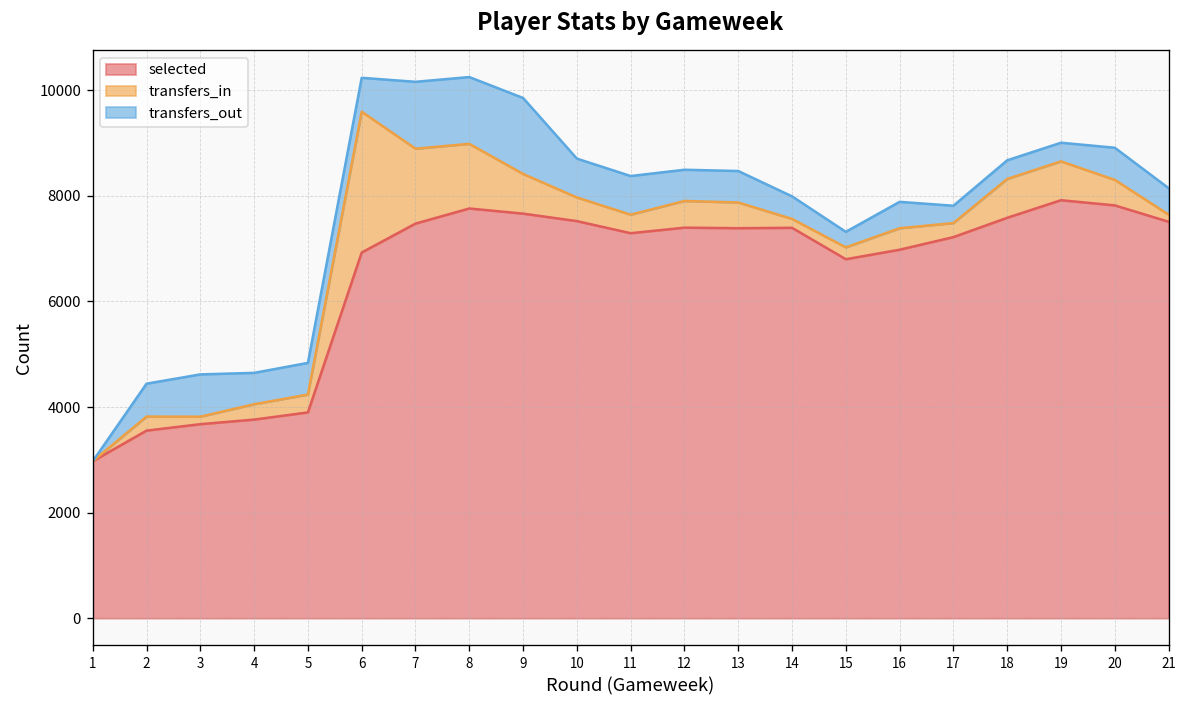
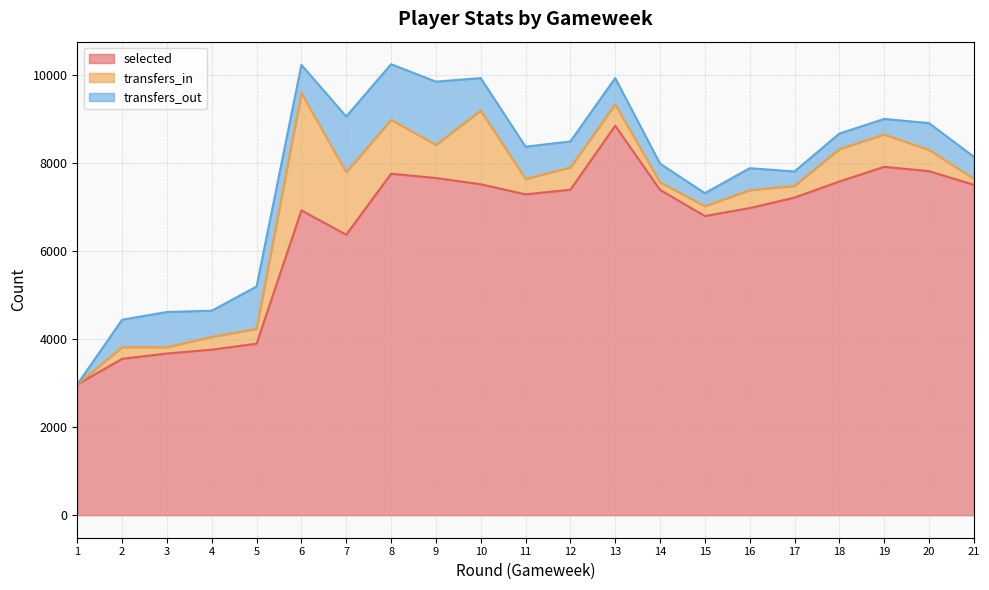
  {
    "selected": {
      "2": 3600,
      "3": 3700,
      "4": 3800,
      "5": 3900,
      "6": 6900,
-     "7": 7500,
+     "7": 6400,
      "8": 7800,
      "9": 7700,
      "10": 7500,
      "11": 7300,
      "12": 7400,
-     "13": 7400,
+     "13": 8900,
      "14": 7400,
      "15": 6800,
      "16": 7000,
      "17": 7200,
      "18": 7600,
      "19": 7900,
      "20": 7800,
      "21": 7500
    },
    "transfers_in": {
      "2": 300,
      "3": 100,
      "4": 300,
      "5": 300,
      "6": 2700,
      "7": 1400,
      "8": 1200,
      "9": 800,
-     "10": 400,
+     "10": 1700,
      "11": 400,
      "12": 500,
      "13": 500,
      "14": 200,
      "15": 200,
      "16": 400,
      "17": 300,
      "18": 700,
      "19": 700,
      "20": 500,
      "21": 100
    },
    "transfers_out": {
      "2": 600,
      "3": 800,
      "4": 600,
-     "5": 600,
+     "5": 1000,
      "6": 600,
      "7": 1300,
      "8": 1300,
      "9": 1400,
      "10": 700,
      "11": 700,
      "12": 600,
      "13": 600,
      "14": 400,
      "15": 300,
      "16": 500,
      "17": 300,
      "18": 400,
      "19": 400,
      "20": 600,
      "21": 500
    }
  }
